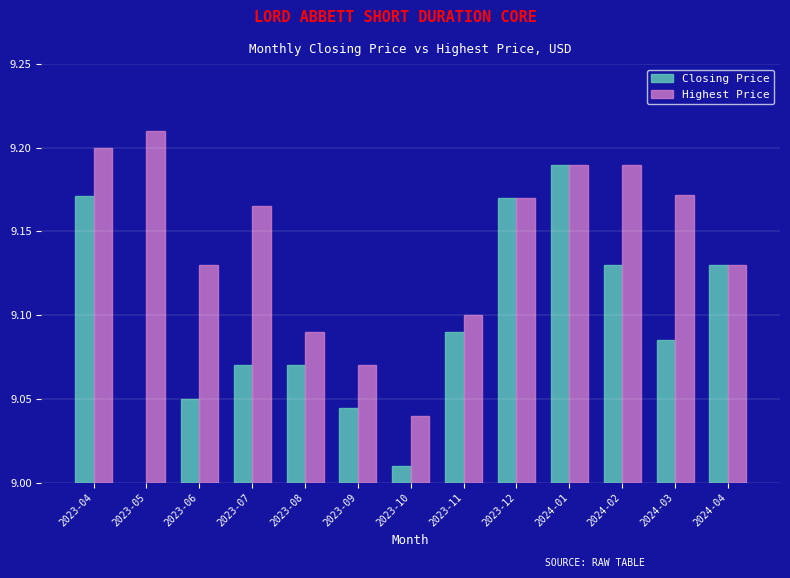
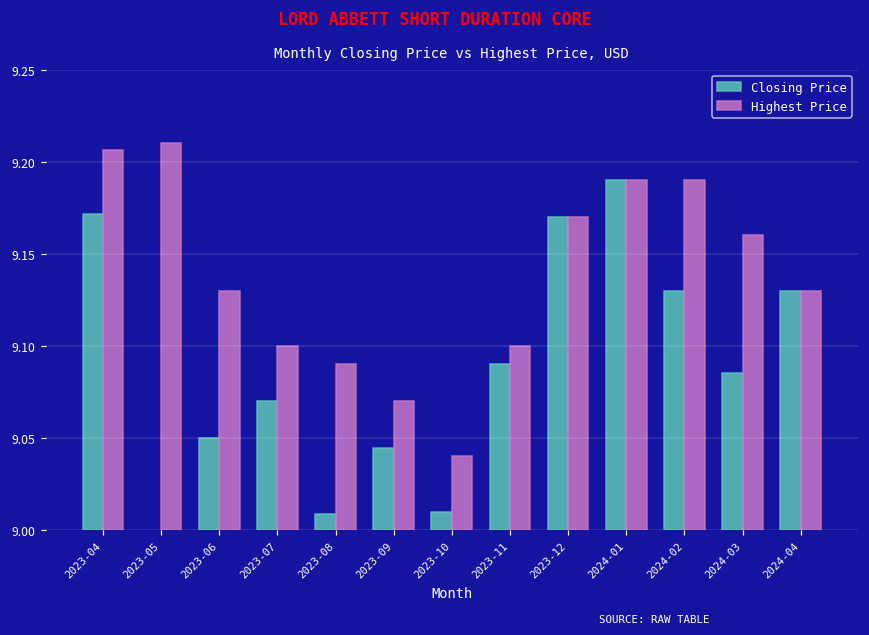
  {
    "Closing Price": {
      "2023-04": 9.171,
      "2023-06": 9.050,
      "2023-07": 9.070,
-     "2023-08": 9.070,
+     "2023-08": 9.008,
      "2023-09": 9.044,
      "2023-10": 9.010,
      "2023-11": 9.090,
      "2023-12": 9.170,
      "2024-01": 9.190,
      "2024-02": 9.130,
      "2024-03": 9.085,
      "2024-04": 9.130
    },
    "Highest Price": {
-     "2023-04": 9.200,
+     "2023-04": 9.206,
      "2023-05": 9.210,
      "2023-06": 9.130,
-     "2023-07": 9.165,
+     "2023-07": 9.100,
      "2023-08": 9.090,
      "2023-09": 9.070,
      "2023-10": 9.040,
      "2023-11": 9.100,
      "2023-12": 9.170,
      "2024-01": 9.190,
      "2024-02": 9.190,
-     "2024-03": 9.172,
+     "2024-03": 9.160,
      "2024-04": 9.130
    }
  }
